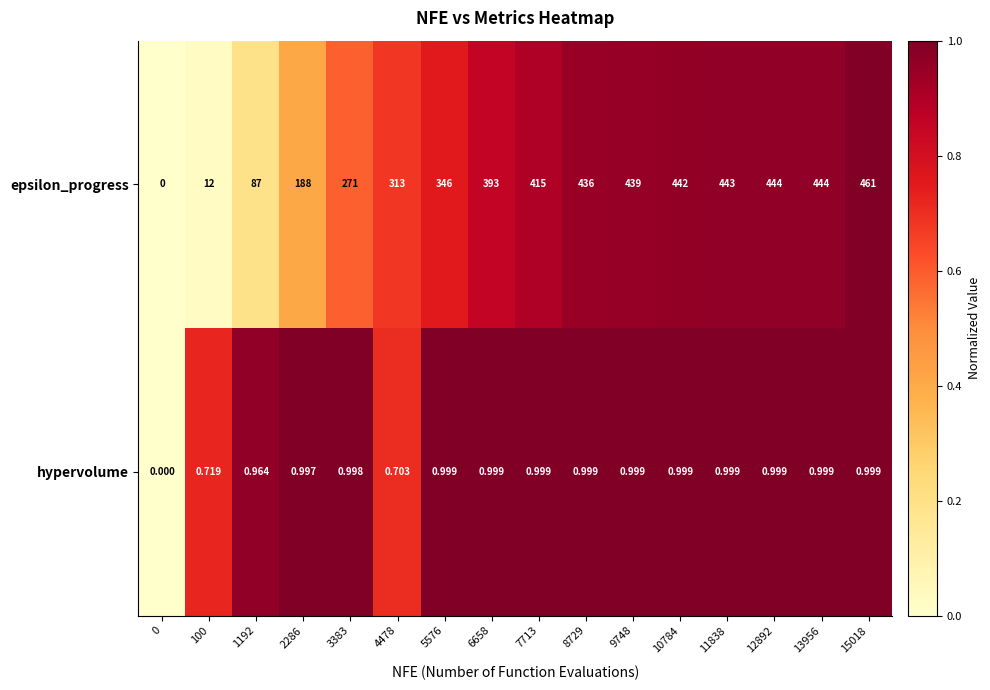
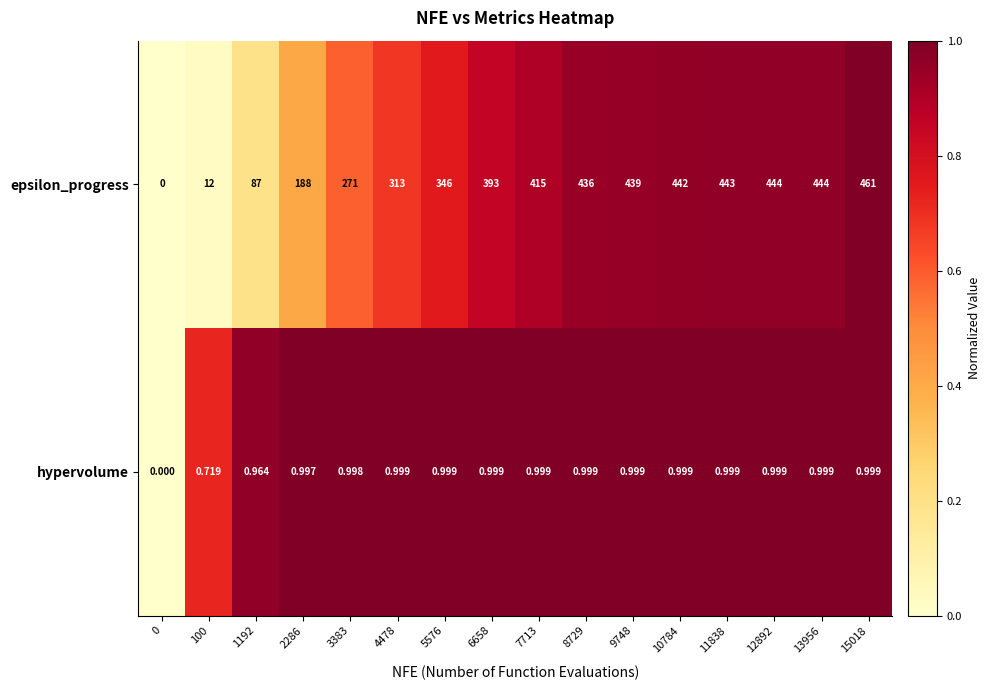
  {
    "epsilon_progress": {
      "0": 0,
      "100": 12,
      "1192": 87,
      "2286": 188,
      "3383": 271,
      "4478": 313,
      "5576": 346,
      "6658": 393,
      "7713": 415,
      "8729": 436,
      "9748": 439,
      "10784": 442,
      "11838": 443,
      "12892": 444,
      "13956": 444,
      "15018": 461
    },
    "hypervolume": {
      "0": 0.000,
      "100": 0.719,
      "1192": 0.964,
      "2286": 0.997,
      "3383": 0.998,
-     "4478": 0.703,
+     "4478": 0.999,
      "5576": 0.999,
      "6658": 0.999,
      "7713": 0.999,
      "8729": 0.999,
      "9748": 0.999,
      "10784": 0.999,
      "11838": 0.999,
      "12892": 0.999,
      "13956": 0.999,
      "15018": 0.999
    }
  }
